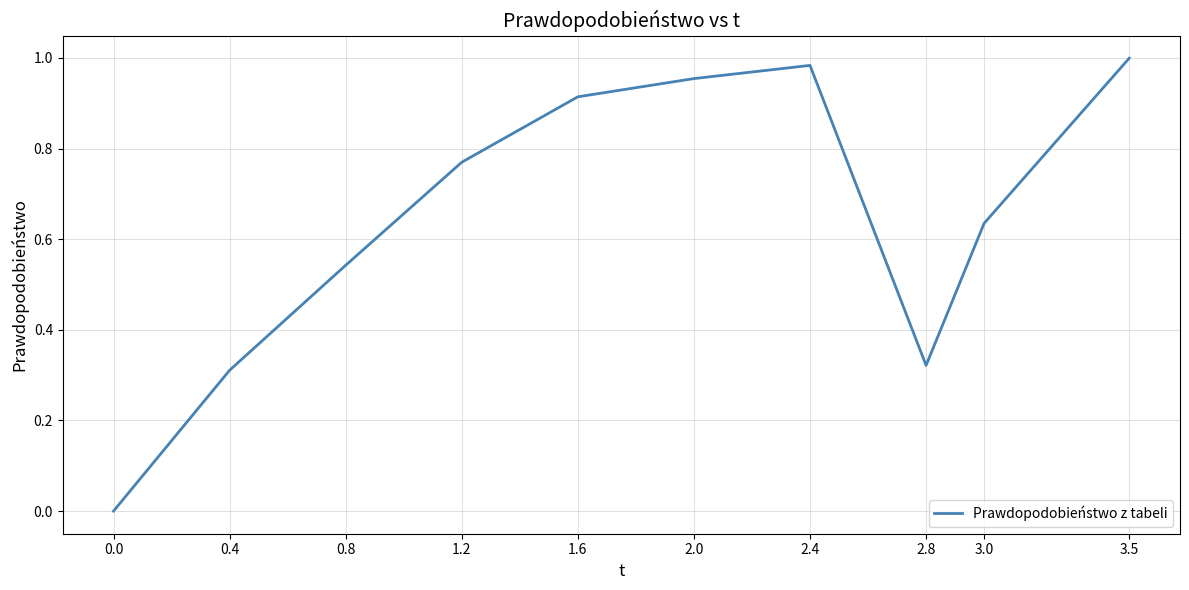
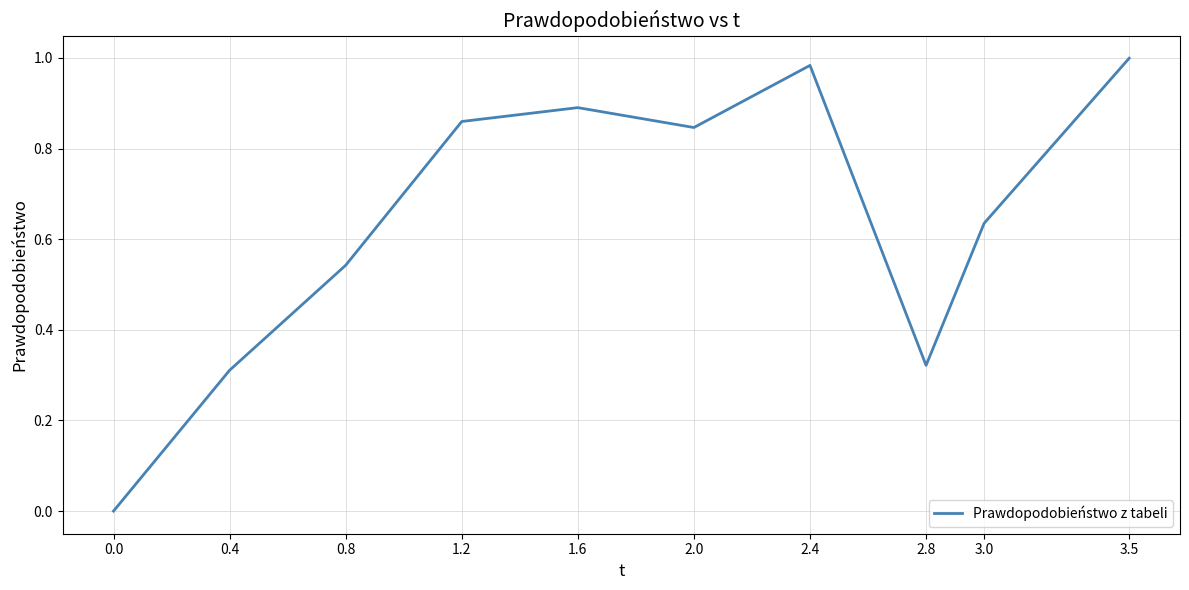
  {
    "0.0": 0.00,
    "0.4": 0.31,
    "0.8": 0.54,
-   "1.2": 0.77,
-   "1.6": 0.91,
-   "2.0": 0.95,
+   "1.2": 0.86,
+   "1.6": 0.89,
+   "2.0": 0.85,
    "2.4": 0.98,
    "2.8": 0.32,
    "3.0": 0.64,
    "3.5": 1.00
  }
